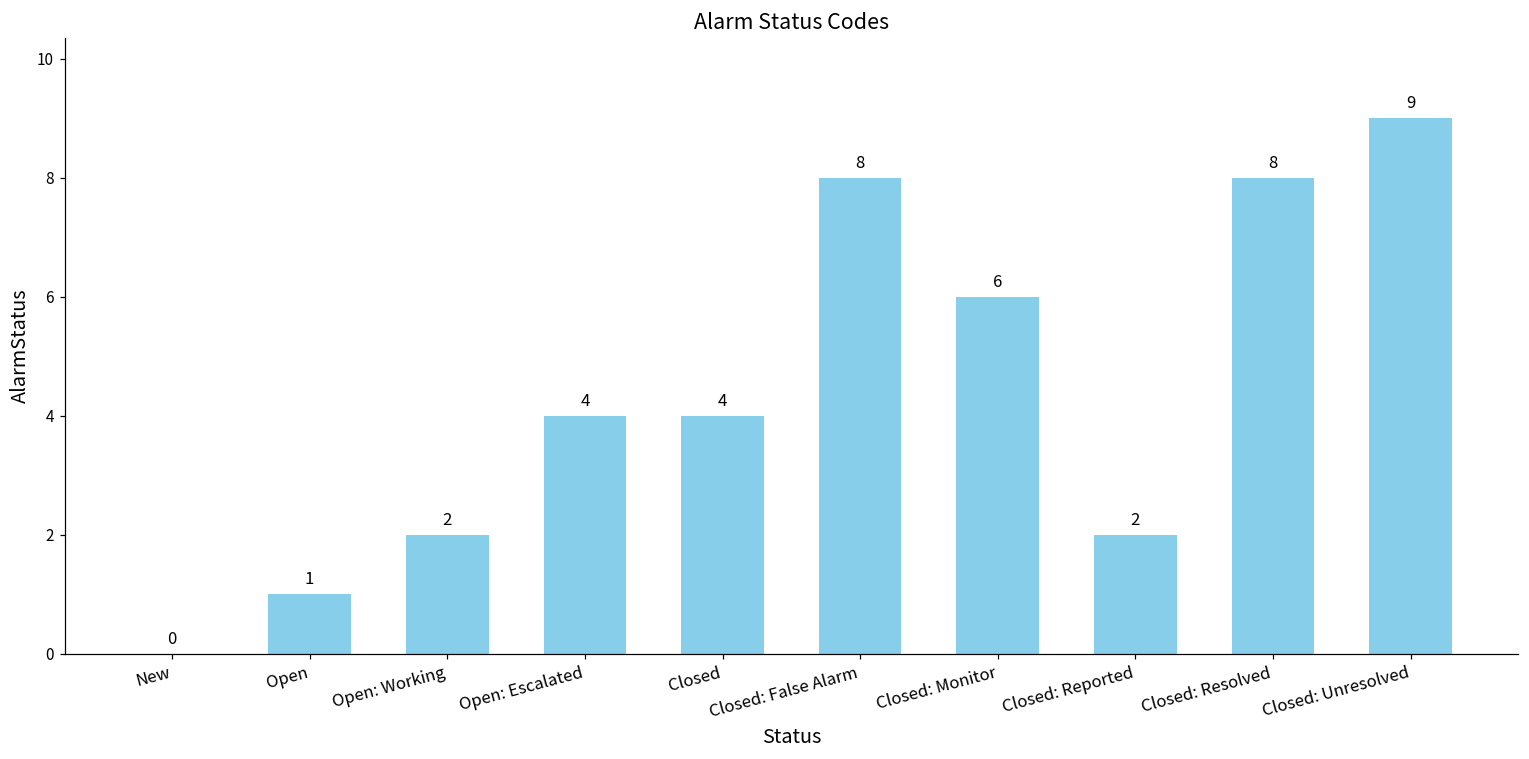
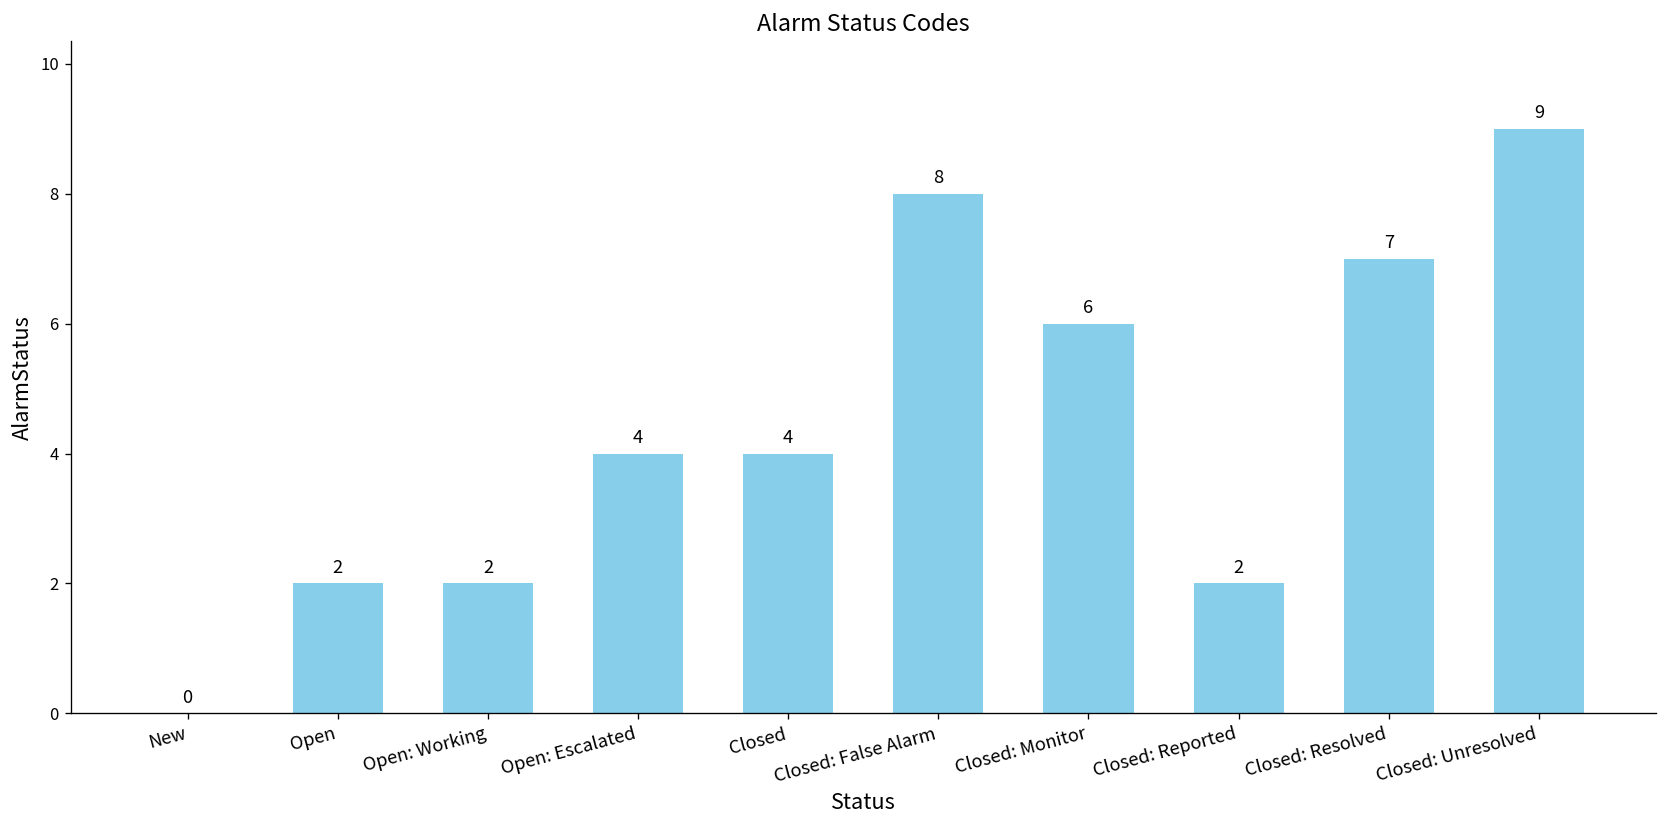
  {
    "New": 0,
-   "Open": 1,
+   "Open": 2,
    "Open: Working": 2,
    "Open: Escalated": 4,
    "Closed": 4,
    "Closed: False Alarm": 8,
    "Closed: Monitor": 6,
    "Closed: Reported": 2,
-   "Closed: Resolved": 8,
+   "Closed: Resolved": 7,
    "Closed: Unresolved": 9
  }
